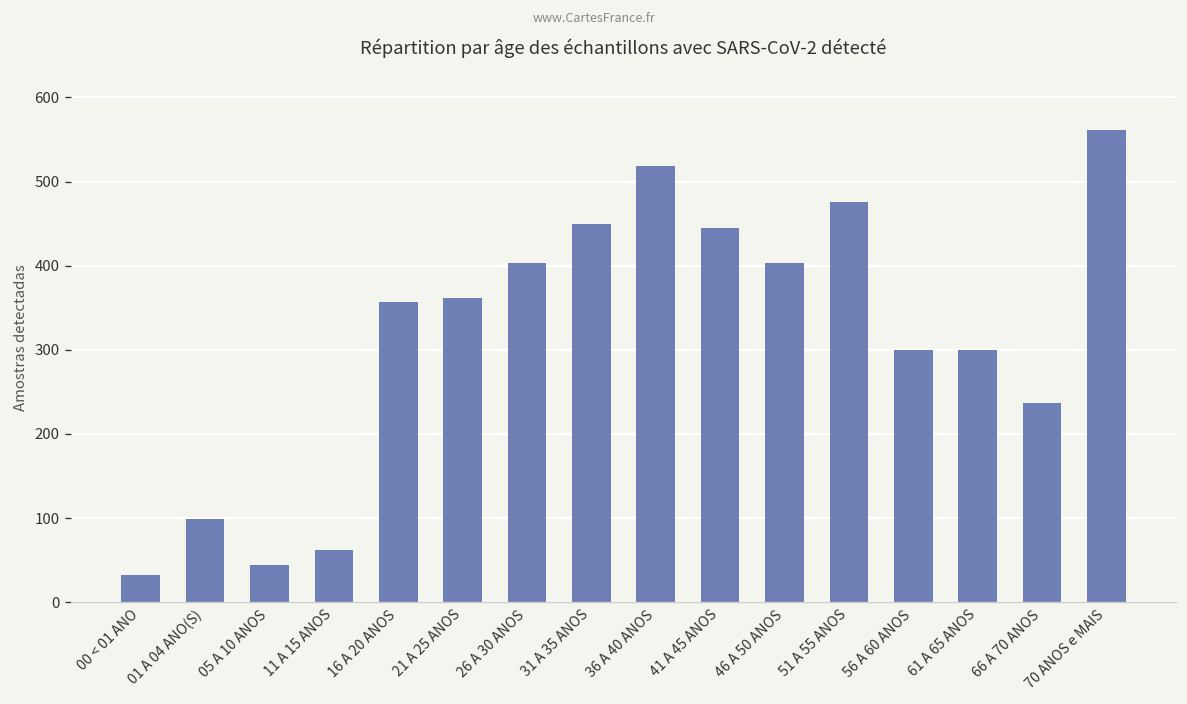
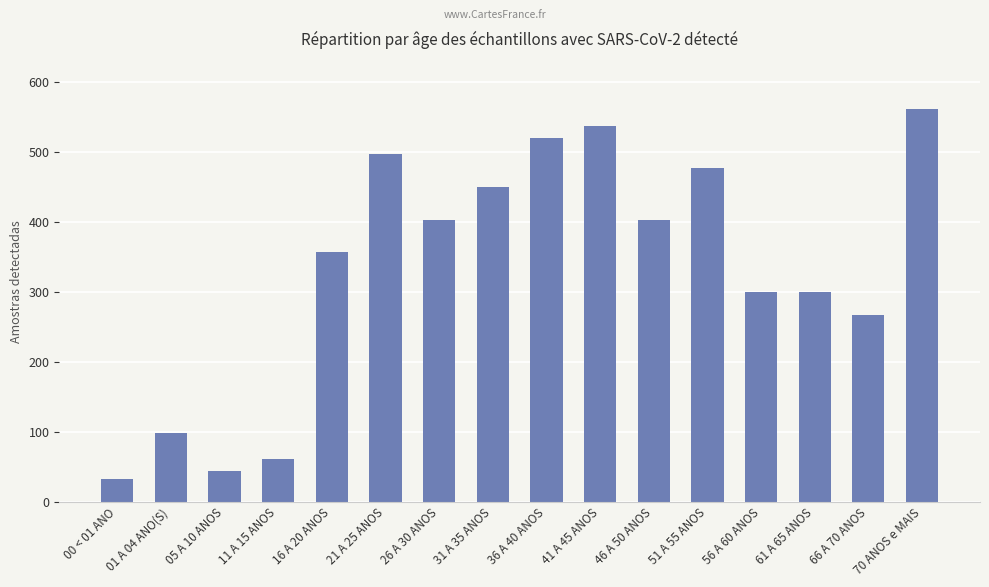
  {
    "00 < 01 ANO": 30,
    "01 A 04 ANO(S)": 100,
    "05 A 10 ANOS": 40,
    "11 A 15 ANOS": 60,
    "16 A 20 ANOS": 360,
-   "21 A 25 ANOS": 360,
+   "21 A 25 ANOS": 500,
    "26 A 30 ANOS": 400,
    "31 A 35 ANOS": 450,
    "36 A 40 ANOS": 520,
-   "41 A 45 ANOS": 450,
+   "41 A 45 ANOS": 540,
    "46 A 50 ANOS": 400,
    "51 A 55 ANOS": 480,
    "56 A 60 ANOS": 300,
    "61 A 65 ANOS": 300,
-   "66 A 70 ANOS": 240,
+   "66 A 70 ANOS": 270,
    "70 ANOS e MAIS": 560
  }
